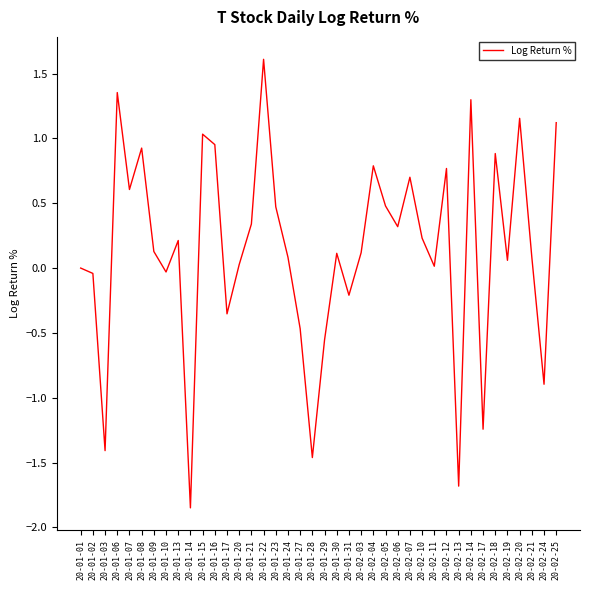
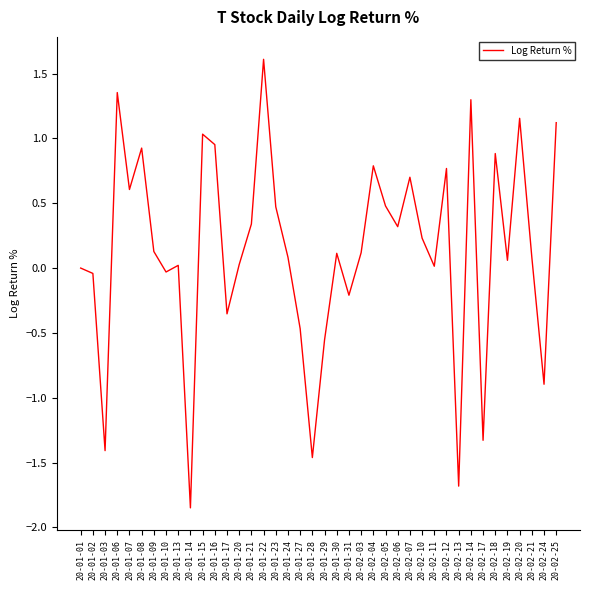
  {
    "20-01-01": 0.00,
    "20-01-02": -0.04,
    "20-01-03": -1.41,
    "20-01-06": 1.35,
    "20-01-07": 0.61,
    "20-01-08": 0.93,
    "20-01-09": 0.13,
    "20-01-10": -0.03,
-   "20-01-13": 0.21,
+   "20-01-13": 0.02,
    "20-01-14": -1.85,
    "20-01-15": 1.03,
    "20-01-16": 0.95,
    "20-01-17": -0.35,
    "20-01-20": 0.03,
    "20-01-21": 0.34,
    "20-01-22": 1.61,
    "20-01-23": 0.47,
    "20-01-24": 0.08,
    "20-01-27": -0.47,
    "20-01-28": -1.46,
    "20-01-29": -0.55,
    "20-01-30": 0.11,
    "20-01-31": -0.21,
    "20-02-03": 0.12,
    "20-02-04": 0.79,
    "20-02-05": 0.48,
    "20-02-06": 0.32,
    "20-02-07": 0.70,
    "20-02-10": 0.23,
    "20-02-11": 0.01,
    "20-02-12": 0.77,
    "20-02-13": -1.68,
    "20-02-14": 1.30,
-   "20-02-17": -1.24,
+   "20-02-17": -1.33,
    "20-02-18": 0.88,
    "20-02-19": 0.06,
    "20-02-20": 1.16,
    "20-02-21": 0.08,
    "20-02-24": -0.90,
    "20-02-25": 1.12
  }
